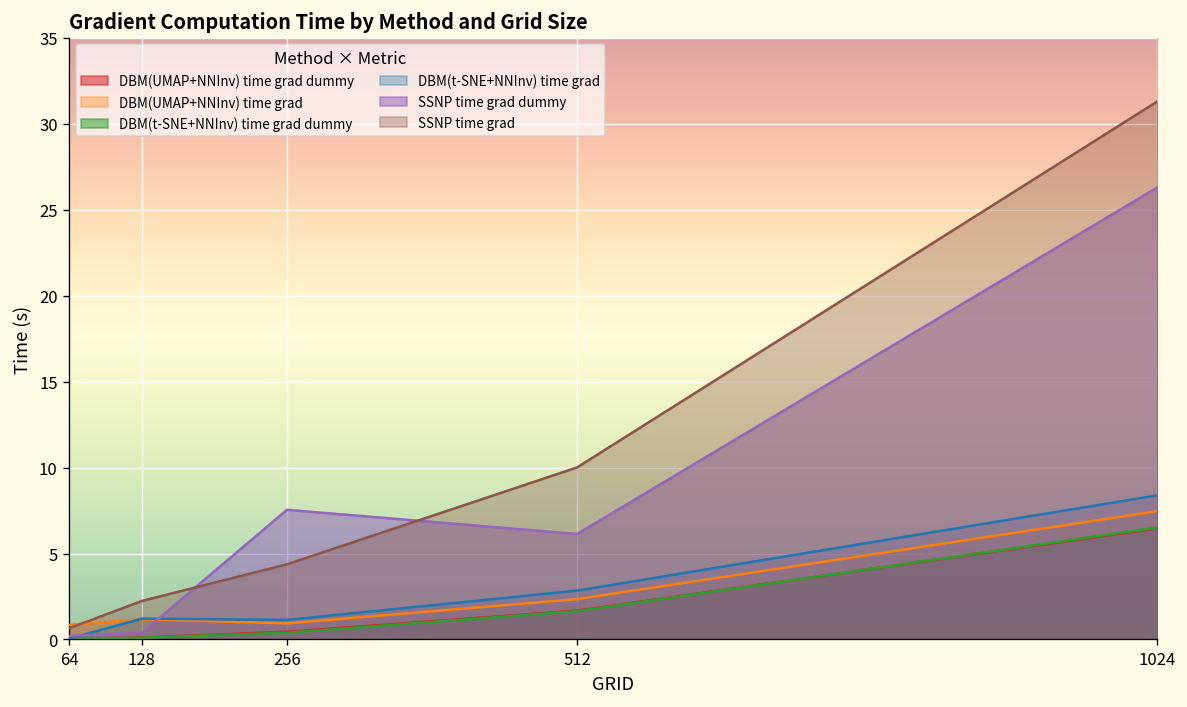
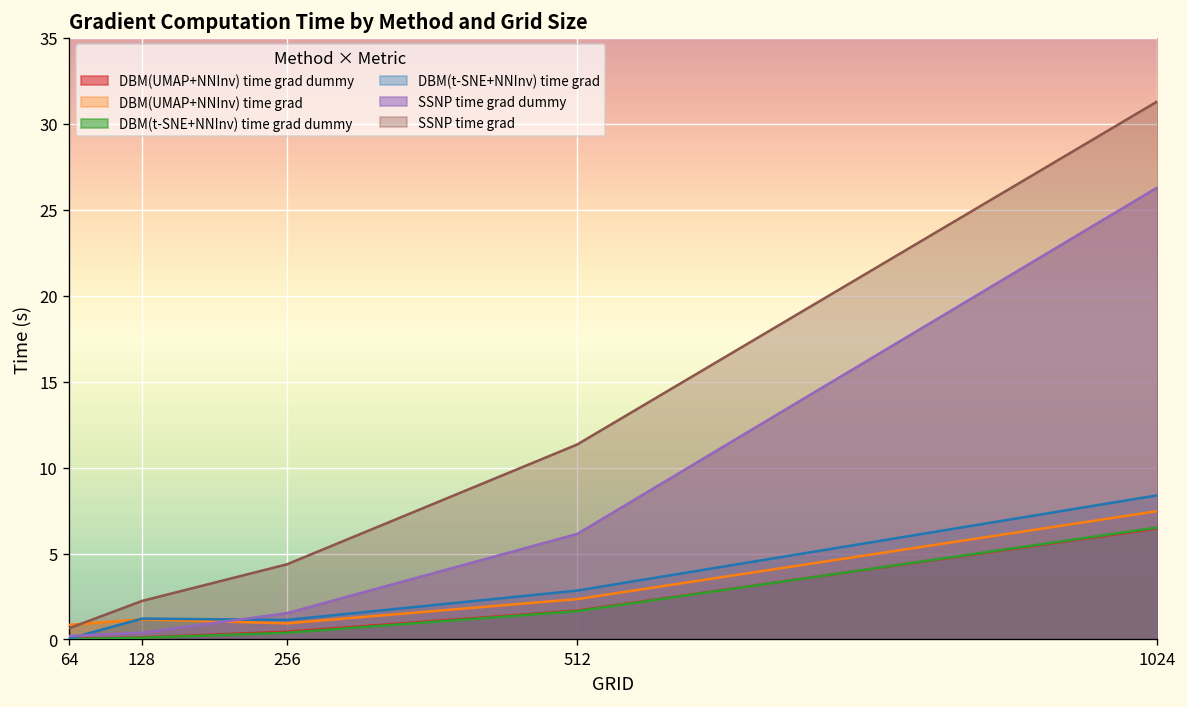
  {
    "DBM(UMAP+NNInv) time grad": {
      "64": 0.9,
      "256": 0.9,
      "512": 2.3,
      "1024": 7.5
    },
    "DBM(t-SNE+NNInv) time grad": {
      "256": 1.1,
      "512": 2.8,
      "1024": 8.4
    },
    "SSNP time grad dummy": {
      "128": 0.4,
-     "256": 7.5,
+     "256": 1.5,
      "512": 6.1,
      "1024": 26.3
    },
    "SSNP time grad": {
      "64": 0.7,
      "128": 2.2,
      "256": 4.4,
-     "512": 10.0,
+     "512": 11.3,
      "1024": 31.3
    }
  }
